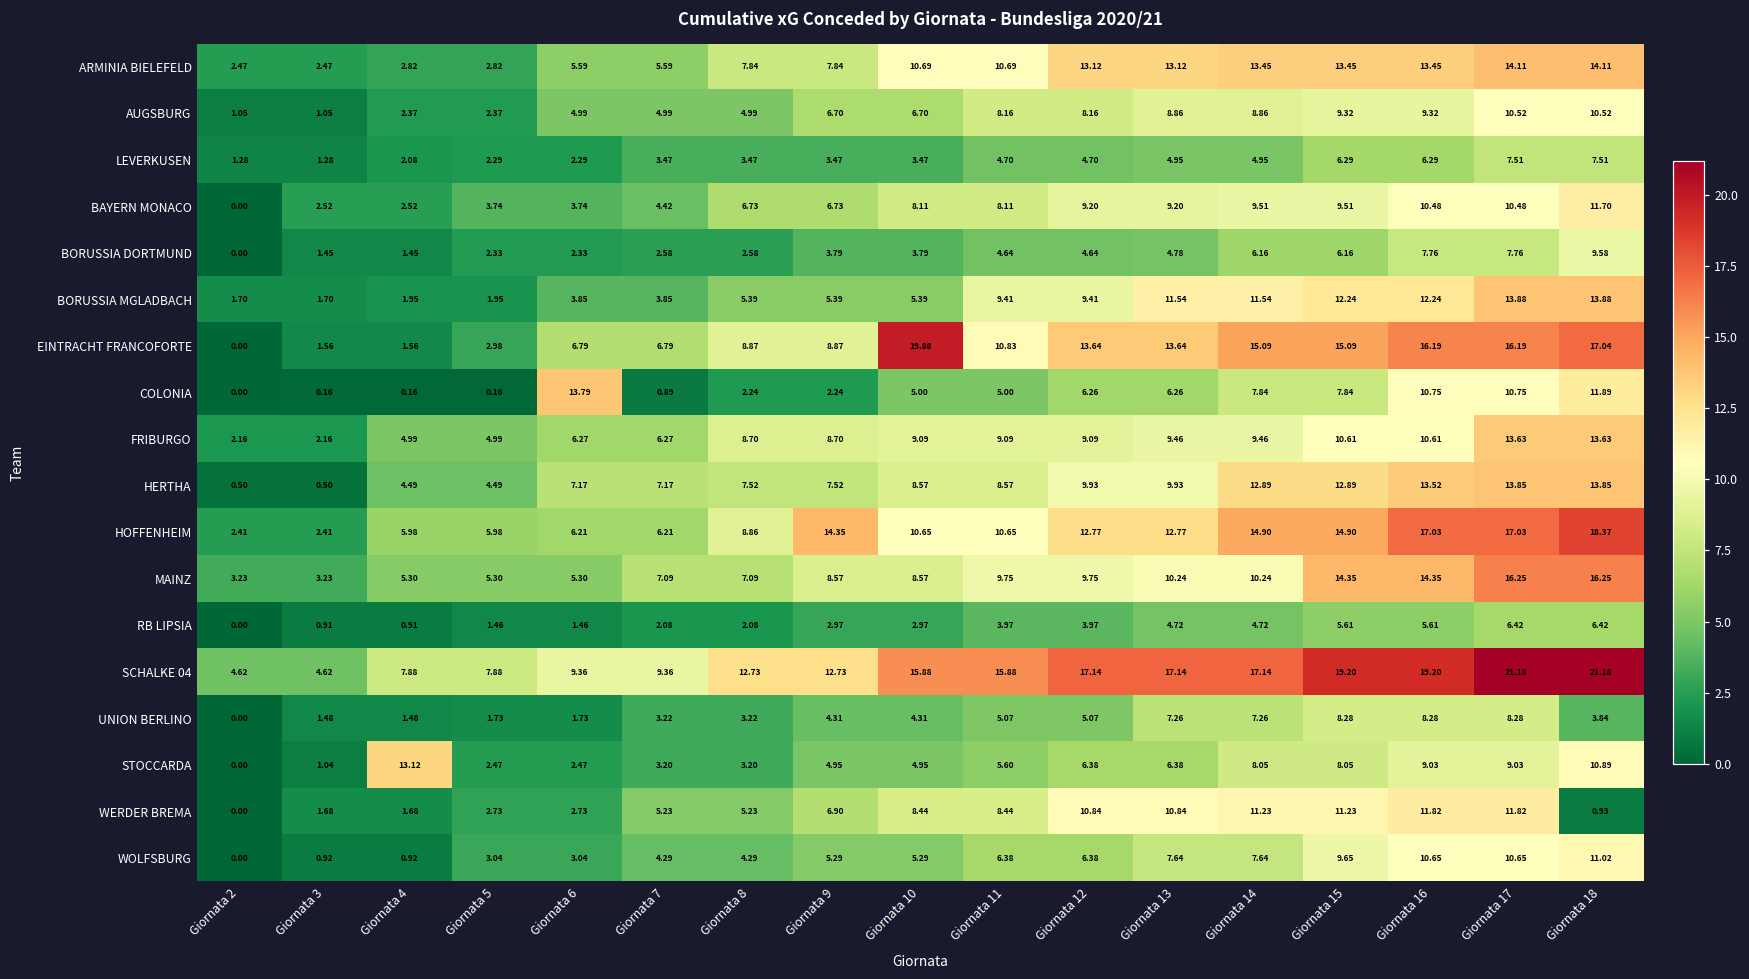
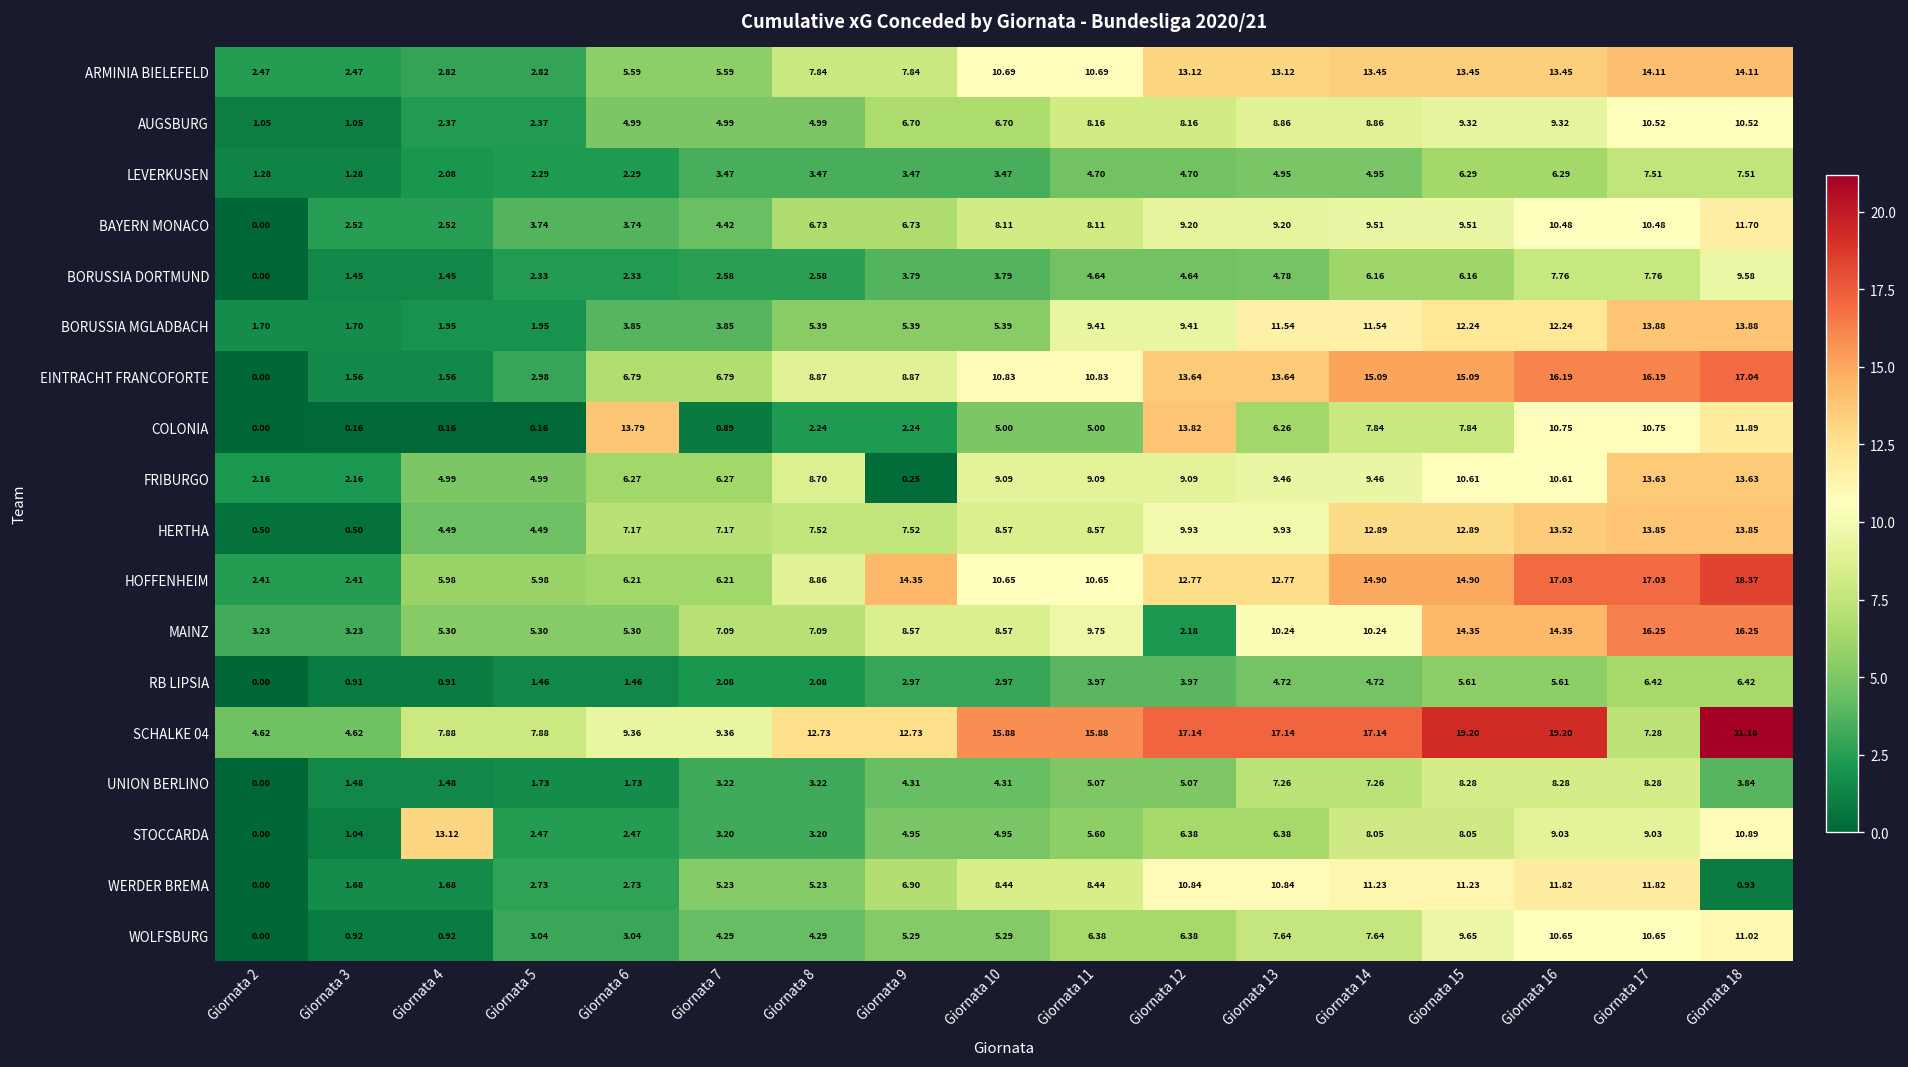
  {
    "EINTRACHT FRANCOFORTE": {
      "Giornata 2": 0.00,
      "Giornata 3": 1.56,
      "Giornata 4": 1.56,
      "Giornata 5": 2.98,
      "Giornata 6": 6.79,
      "Giornata 7": 6.79,
      "Giornata 8": 8.87,
      "Giornata 9": 8.87,
-     "Giornata 10": 19.88,
+     "Giornata 10": 10.83,
      "Giornata 11": 10.83,
      "Giornata 12": 13.64,
      "Giornata 13": 13.64,
      "Giornata 14": 15.09,
      "Giornata 15": 15.09,
      "Giornata 16": 16.19,
      "Giornata 17": 16.19,
      "Giornata 18": 17.04
    },
    "COLONIA": {
      "Giornata 2": 0.00,
      "Giornata 3": 0.16,
      "Giornata 4": 0.16,
      "Giornata 5": 0.16,
      "Giornata 6": 13.79,
      "Giornata 7": 0.89,
      "Giornata 8": 2.24,
      "Giornata 9": 2.24,
      "Giornata 10": 5.00,
      "Giornata 11": 5.00,
-     "Giornata 12": 6.26,
+     "Giornata 12": 13.82,
      "Giornata 13": 6.26,
      "Giornata 14": 7.84,
      "Giornata 15": 7.84,
      "Giornata 16": 10.75,
      "Giornata 17": 10.75,
      "Giornata 18": 11.89
    },
    "FRIBURGO": {
      "Giornata 2": 2.16,
      "Giornata 3": 2.16,
      "Giornata 4": 4.99,
      "Giornata 5": 4.99,
      "Giornata 6": 6.27,
      "Giornata 7": 6.27,
      "Giornata 8": 8.70,
-     "Giornata 9": 8.70,
+     "Giornata 9": 0.25,
      "Giornata 10": 9.09,
      "Giornata 11": 9.09,
      "Giornata 12": 9.09,
      "Giornata 13": 9.46,
      "Giornata 14": 9.46,
      "Giornata 15": 10.61,
      "Giornata 16": 10.61,
      "Giornata 17": 13.63,
      "Giornata 18": 13.63
    },
    "MAINZ": {
      "Giornata 2": 3.23,
      "Giornata 3": 3.23,
      "Giornata 4": 5.30,
      "Giornata 5": 5.30,
      "Giornata 6": 5.30,
      "Giornata 7": 7.09,
      "Giornata 8": 7.09,
      "Giornata 9": 8.57,
      "Giornata 10": 8.57,
      "Giornata 11": 9.75,
-     "Giornata 12": 9.75,
+     "Giornata 12": 2.18,
      "Giornata 13": 10.24,
      "Giornata 14": 10.24,
      "Giornata 15": 14.35,
      "Giornata 16": 14.35,
      "Giornata 17": 16.25,
      "Giornata 18": 16.25
    },
    "SCHALKE 04": {
      "Giornata 2": 4.62,
      "Giornata 3": 4.62,
      "Giornata 4": 7.88,
      "Giornata 5": 7.88,
      "Giornata 6": 9.36,
      "Giornata 7": 9.36,
      "Giornata 8": 12.73,
      "Giornata 9": 12.73,
      "Giornata 10": 15.88,
      "Giornata 11": 15.88,
      "Giornata 12": 17.14,
      "Giornata 13": 17.14,
      "Giornata 14": 17.14,
      "Giornata 15": 19.20,
      "Giornata 16": 19.20,
-     "Giornata 17": 21.18,
+     "Giornata 17": 7.28,
      "Giornata 18": 21.18
    }
  }
